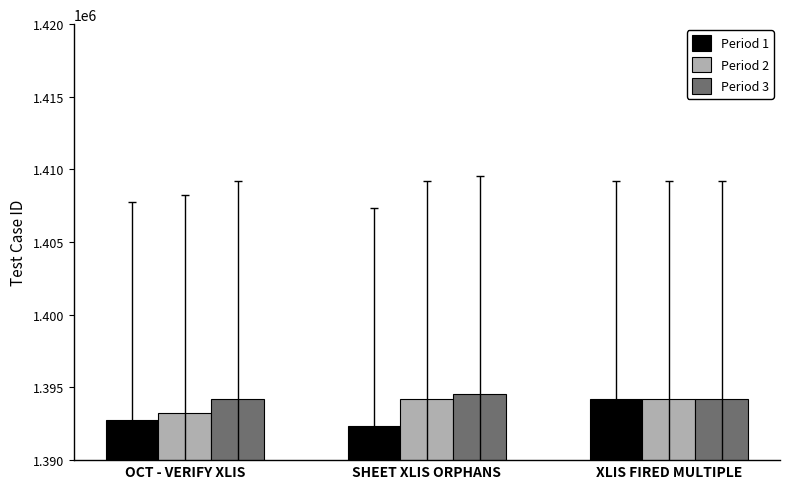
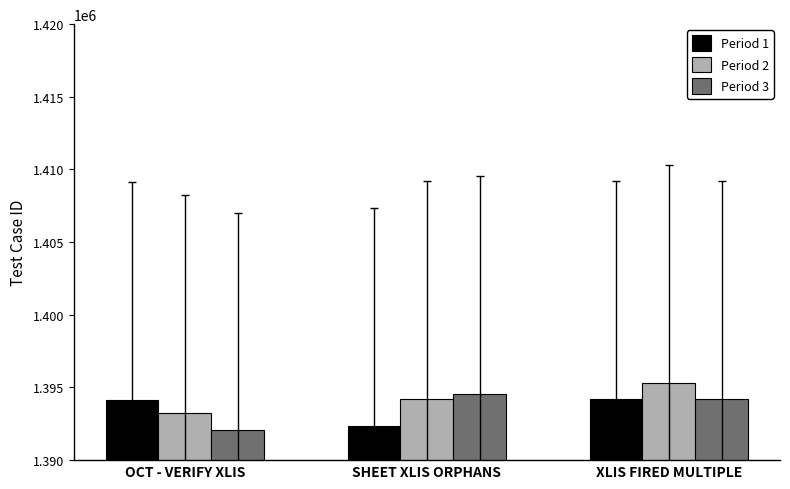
  {
    "Period 1": {
-     "OCT - VERIFY XLIS": 1392800,
+     "OCT - VERIFY XLIS": 1394100,
      "SHEET XLIS ORPHANS": 1392400,
      "XLIS FIRED MULTIPLE": 1394200
    },
    "Period 2": {
      "OCT - VERIFY XLIS": 1393300,
      "SHEET XLIS ORPHANS": 1394200,
-     "XLIS FIRED MULTIPLE": 1394200
+     "XLIS FIRED MULTIPLE": 1395300
    },
    "Period 3": {
-     "OCT - VERIFY XLIS": 1394200,
+     "OCT - VERIFY XLIS": 1392000,
      "SHEET XLIS ORPHANS": 1394600,
      "XLIS FIRED MULTIPLE": 1394200
    }
  }
